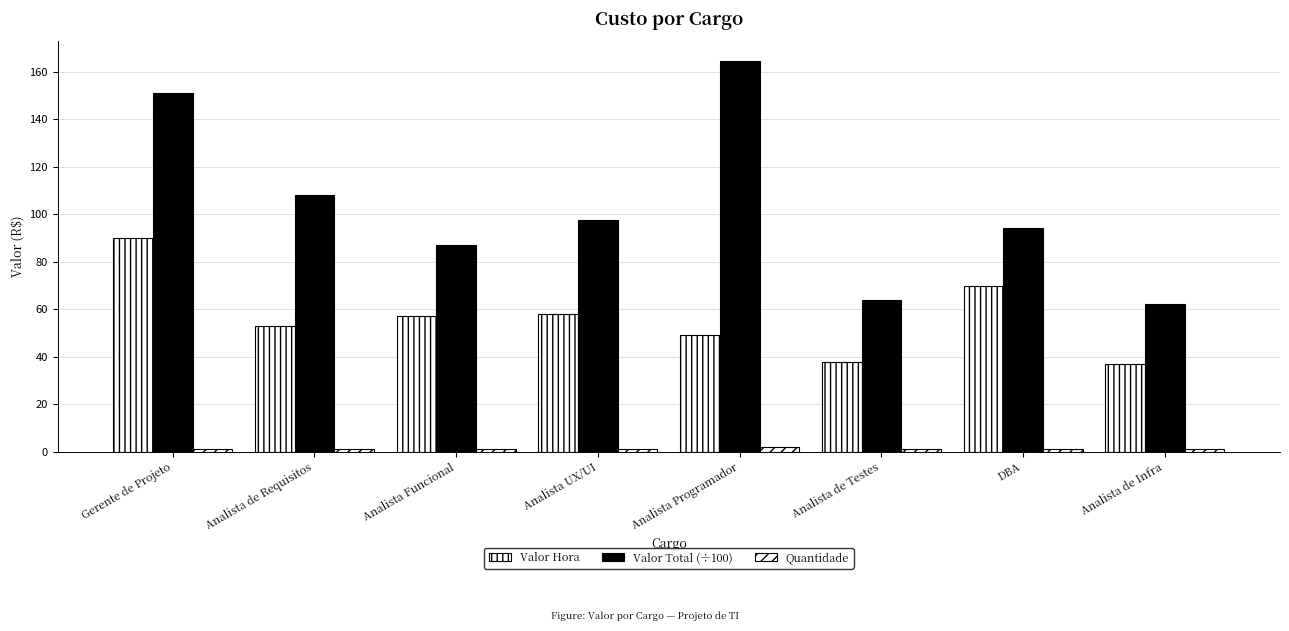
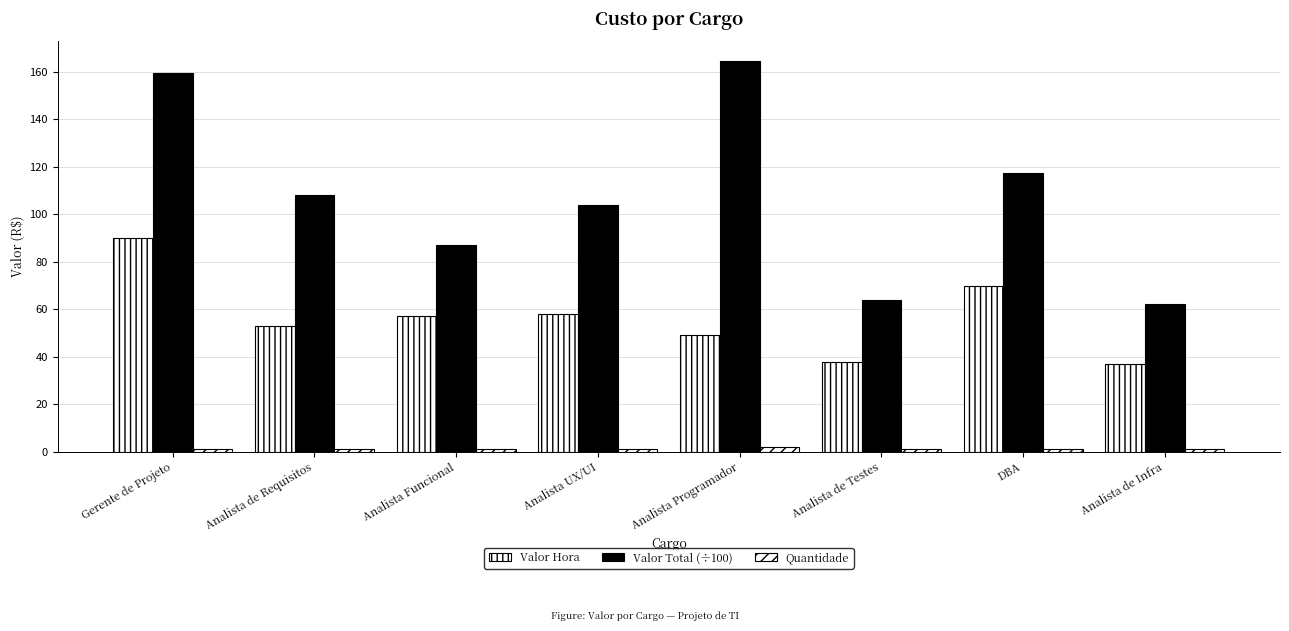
  {
    "Valor Total (÷100)": {
-     "Gerente de Projeto": 151,
+     "Gerente de Projeto": 160,
      "Analista de Requisitos": 108,
      "Analista Funcional": 87,
-     "Analista UX/UI": 97,
+     "Analista UX/UI": 104,
      "Analista Programador": 165,
      "Analista de Testes": 64,
-     "DBA": 94,
+     "DBA": 118,
      "Analista de Infra": 62
    }
  }
